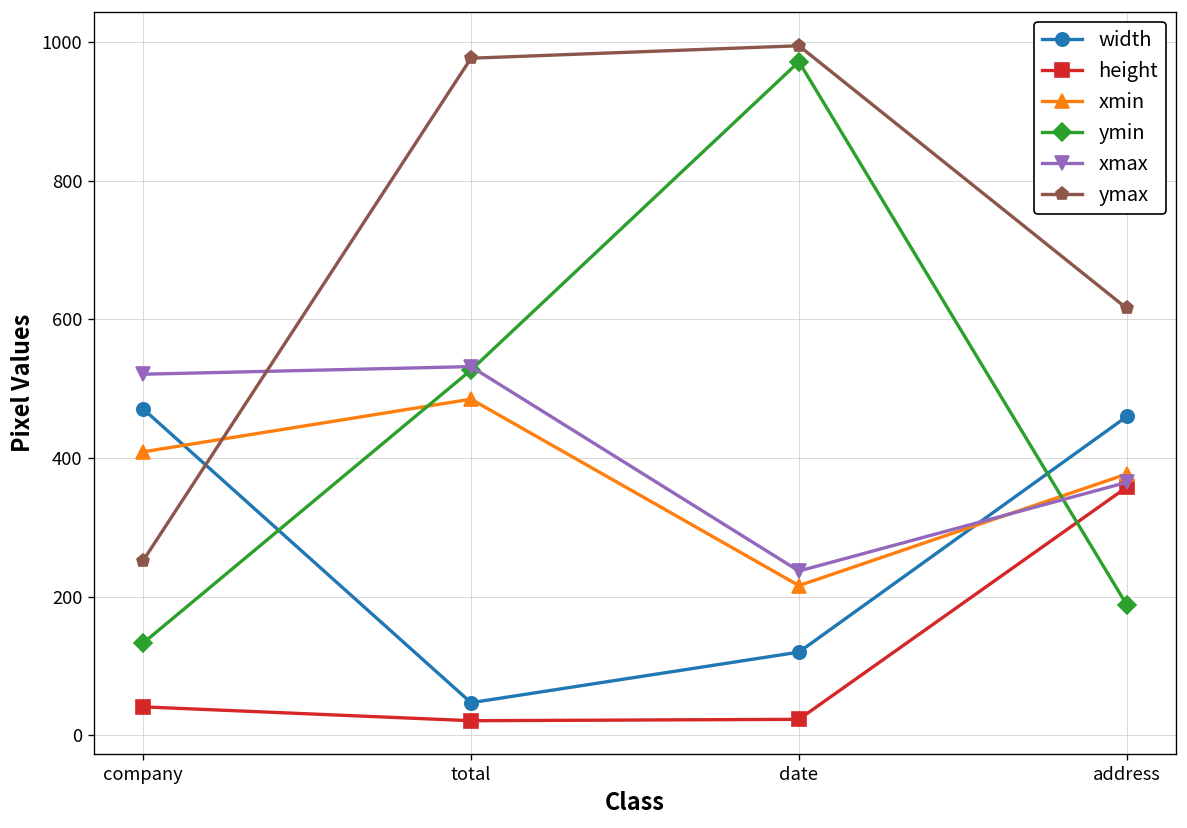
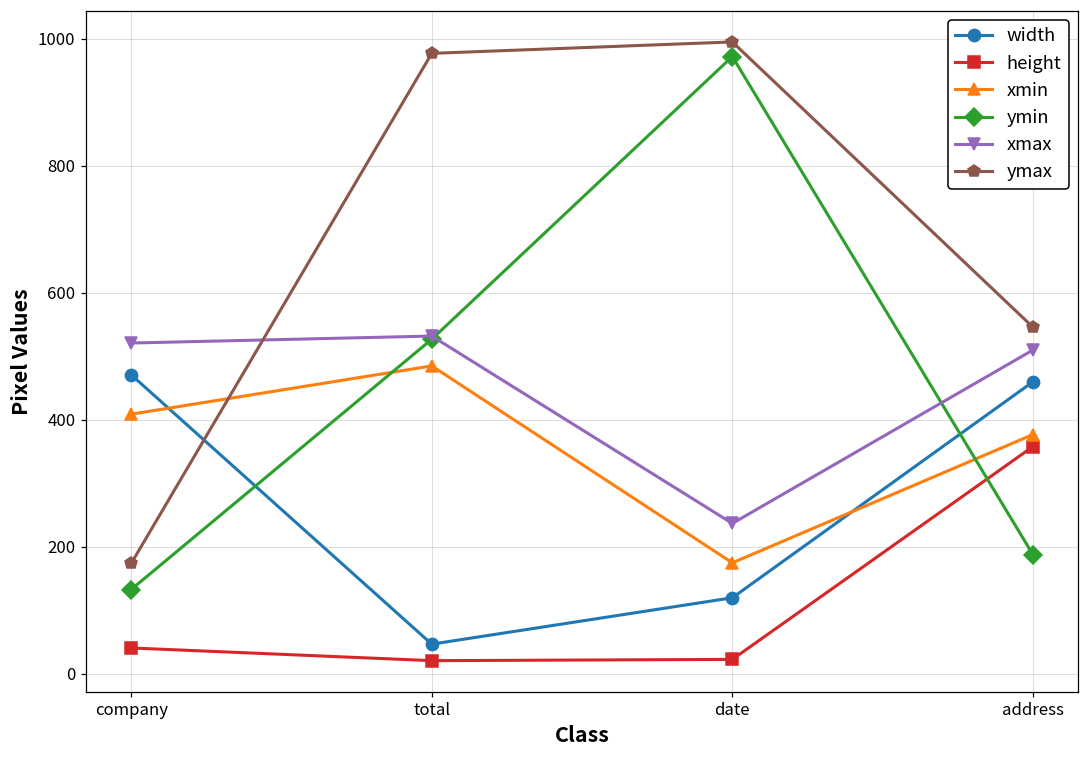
  {
    "width": {
      "company": 470,
      "total": 50,
      "date": 120,
      "address": 460
    },
    "height": {
      "company": 40,
      "total": 20,
      "date": 20,
      "address": 360
    },
    "xmin": {
      "company": 410,
      "total": 490,
-     "date": 220,
+     "date": 180,
      "address": 380
    },
    "ymin": {
      "company": 130,
      "total": 530,
      "date": 970,
      "address": 190
    },
    "xmax": {
      "company": 520,
      "total": 530,
      "date": 240,
-     "address": 370
+     "address": 510
    },
    "ymax": {
-     "company": 250,
+     "company": 170,
      "total": 980,
      "date": 1000,
-     "address": 620
+     "address": 550
    }
  }
